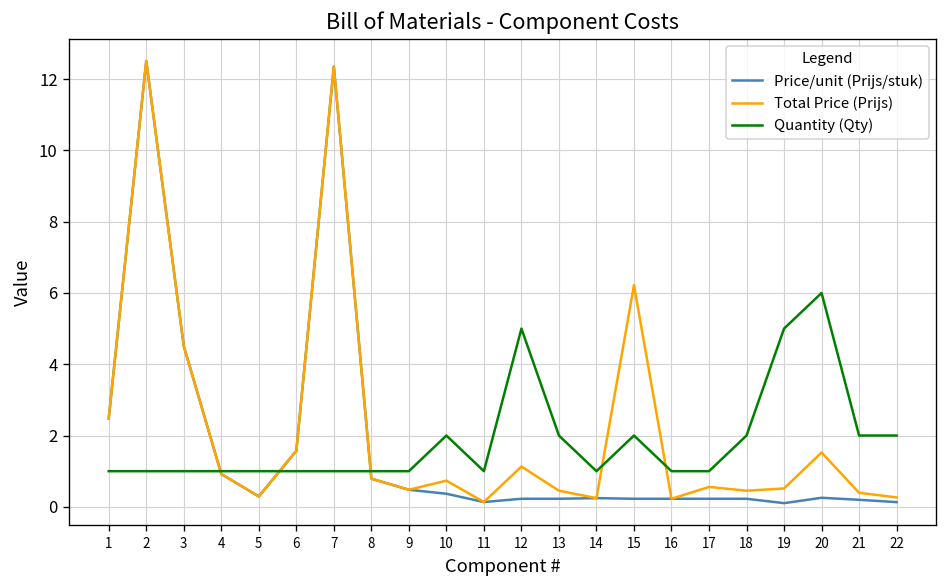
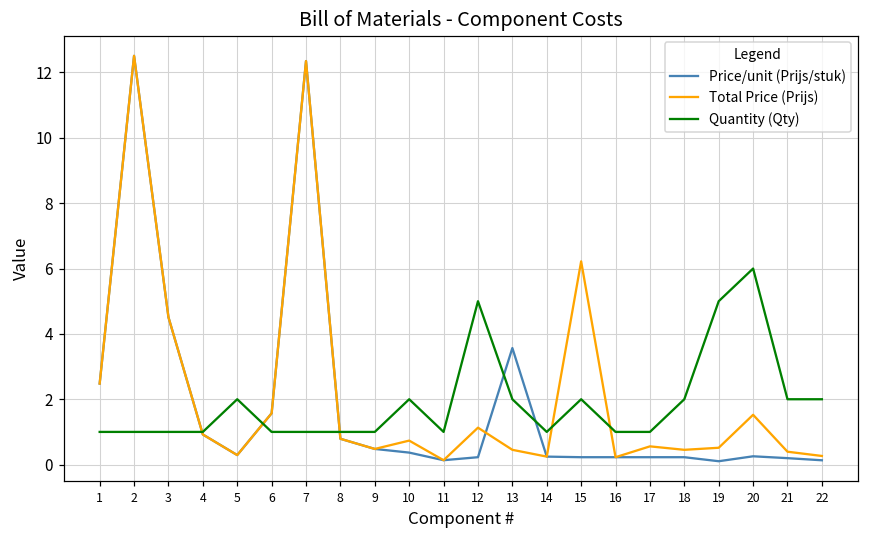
  {
    "Price/unit (Prijs/stuk)": {
      "10": 0.4,
      "12": 0.2,
-     "13": 0.2,
+     "13": 3.6,
      "15": 0.2,
      "17": 0.2,
      "18": 0.2,
      "19": 0.1,
      "20": 0.3,
      "21": 0.2,
      "22": 0.1
    },
    "Total Price (Prijs)": {
      "10": 0.7,
      "12": 1.1,
      "13": 0.5,
      "15": 6.2,
      "17": 0.6,
      "18": 0.5,
      "19": 0.5,
      "20": 1.5,
      "21": 0.4,
      "22": 0.3
    },
    "Quantity (Qty)": {
      "1": 1,
      "2": 1,
      "3": 1,
-     "5": 1,
+     "5": 2,
      "6": 1,
      "7": 1,
      "8": 1,
      "9": 1,
      "10": 2,
      "11": 1,
      "12": 5,
      "13": 2,
      "14": 1,
      "15": 2,
      "16": 1,
      "17": 1,
      "18": 2,
      "19": 5,
      "20": 6,
      "21": 2,
      "22": 2
    }
  }
